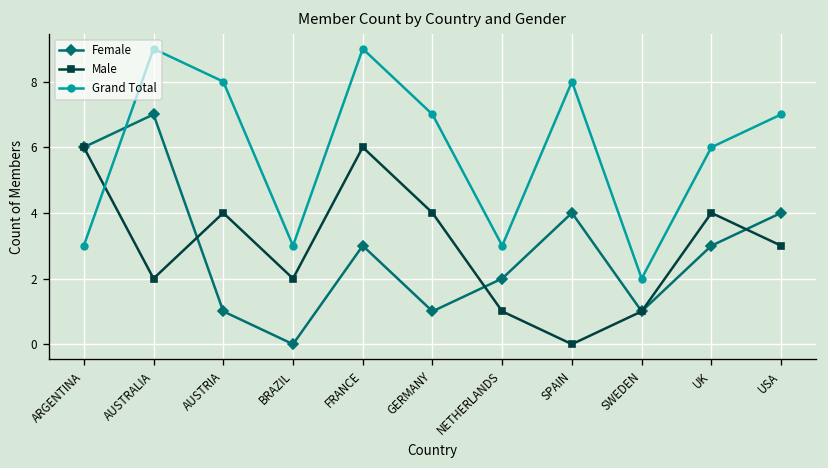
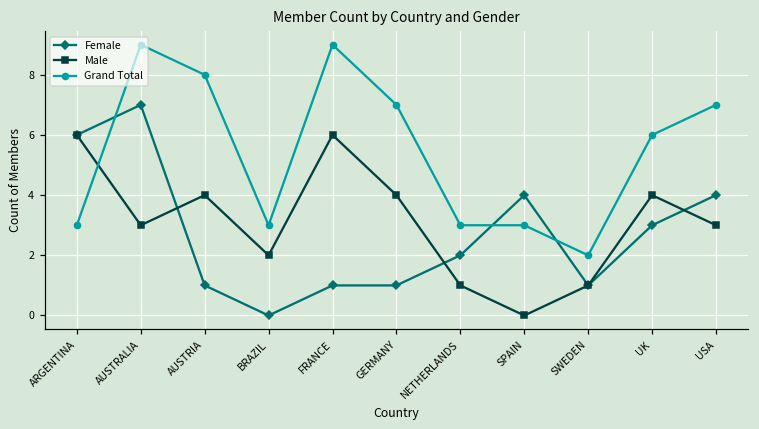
  {
    "Female": {
      "AUSTRALIA": 7,
      "AUSTRIA": 1,
      "BRAZIL": 0,
-     "FRANCE": 3,
+     "FRANCE": 1,
      "GERMANY": 1,
      "NETHERLANDS": 2,
      "SPAIN": 4,
      "UK": 3,
      "USA": 4
    },
    "Male": {
-     "AUSTRALIA": 2,
+     "AUSTRALIA": 3,
      "AUSTRIA": 4,
      "BRAZIL": 2,
      "FRANCE": 6,
      "GERMANY": 4,
      "NETHERLANDS": 1,
      "SPAIN": 0,
      "UK": 4,
      "USA": 3
    },
    "Grand Total": {
      "ARGENTINA": 3,
      "AUSTRIA": 8,
      "BRAZIL": 3,
      "FRANCE": 9,
      "GERMANY": 7,
      "NETHERLANDS": 3,
-     "SPAIN": 8,
+     "SPAIN": 3,
      "SWEDEN": 2,
      "UK": 6,
      "USA": 7
    }
  }
